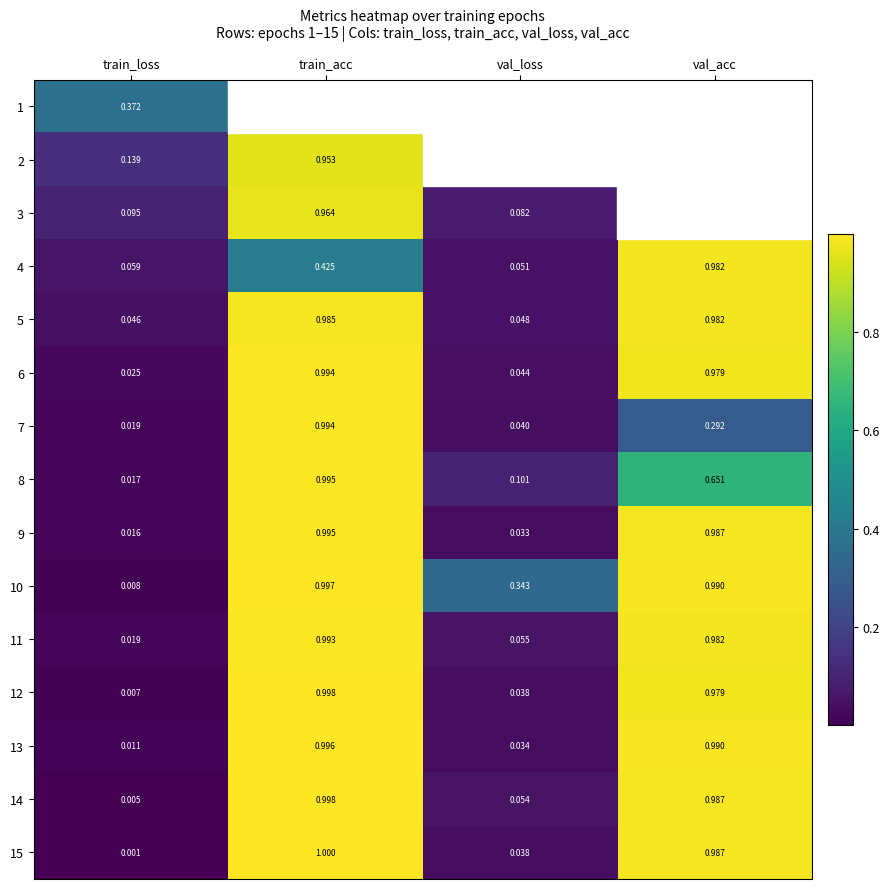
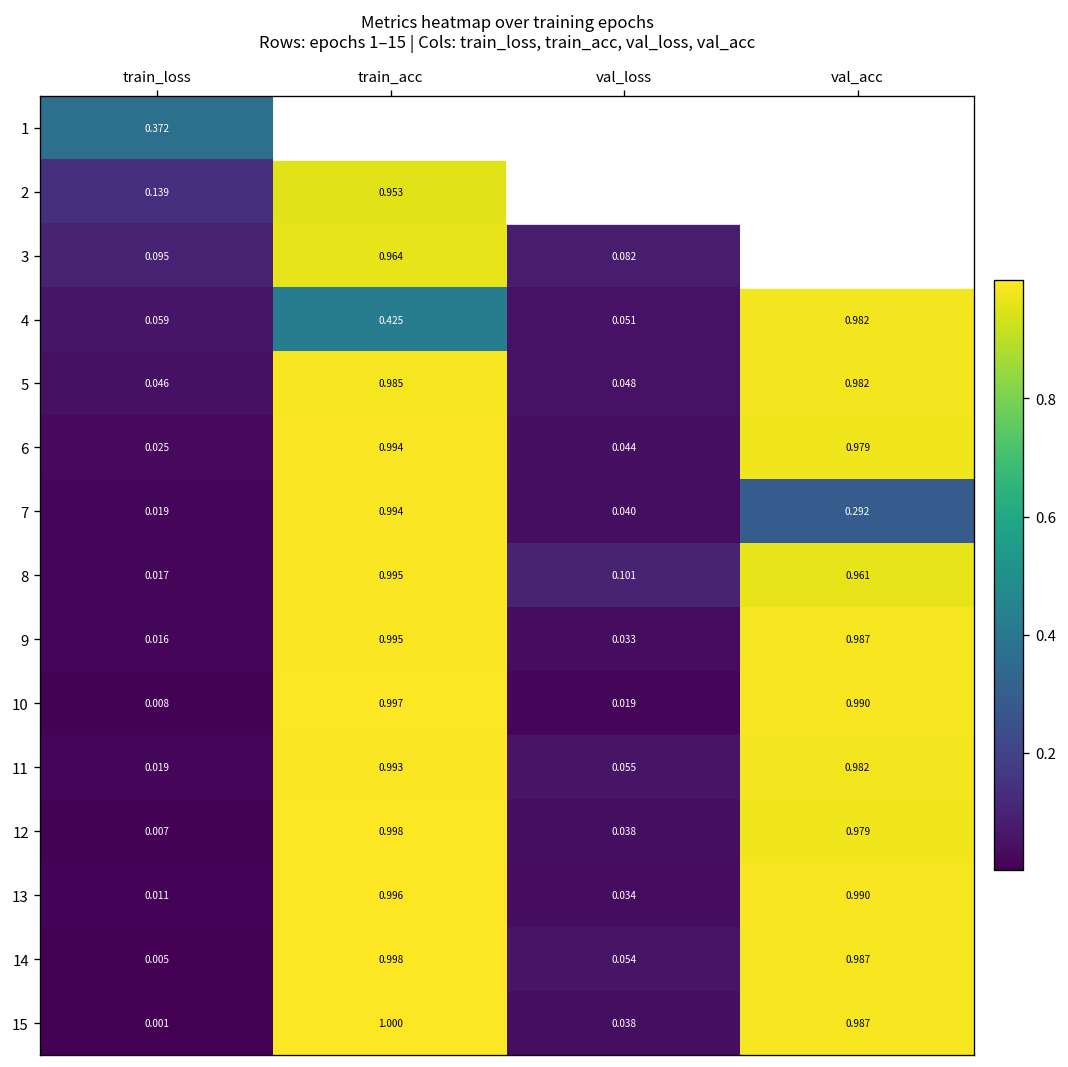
  {
    "1": {
      "train_loss": 0.372
    },
    "2": {
      "train_loss": 0.139,
      "train_acc": 0.953
    },
    "3": {
      "train_loss": 0.095,
      "train_acc": 0.964,
      "val_loss": 0.082
    },
    "4": {
      "train_loss": 0.059,
      "train_acc": 0.425,
      "val_loss": 0.051,
      "val_acc": 0.982
    },
    "5": {
      "train_loss": 0.046,
      "train_acc": 0.985,
      "val_loss": 0.048,
      "val_acc": 0.982
    },
    "6": {
      "train_loss": 0.025,
      "train_acc": 0.994,
      "val_loss": 0.044,
      "val_acc": 0.979
    },
    "7": {
      "train_loss": 0.019,
      "train_acc": 0.994,
      "val_loss": 0.040,
      "val_acc": 0.292
    },
    "8": {
      "train_loss": 0.017,
      "train_acc": 0.995,
      "val_loss": 0.101,
-     "val_acc": 0.651
+     "val_acc": 0.961
    },
    "9": {
      "train_loss": 0.016,
      "train_acc": 0.995,
      "val_loss": 0.033,
      "val_acc": 0.987
    },
    "10": {
      "train_loss": 0.008,
      "train_acc": 0.997,
-     "val_loss": 0.343,
+     "val_loss": 0.019,
      "val_acc": 0.990
    },
    "11": {
      "train_loss": 0.019,
      "train_acc": 0.993,
      "val_loss": 0.055,
      "val_acc": 0.982
    },
    "12": {
      "train_loss": 0.007,
      "train_acc": 0.998,
      "val_loss": 0.038,
      "val_acc": 0.979
    },
    "13": {
      "train_loss": 0.011,
      "train_acc": 0.996,
      "val_loss": 0.034,
      "val_acc": 0.990
    },
    "14": {
      "train_loss": 0.005,
      "train_acc": 0.998,
      "val_loss": 0.054,
      "val_acc": 0.987
    },
    "15": {
      "train_loss": 0.001,
      "train_acc": 1.000,
      "val_loss": 0.038,
      "val_acc": 0.987
    }
  }
